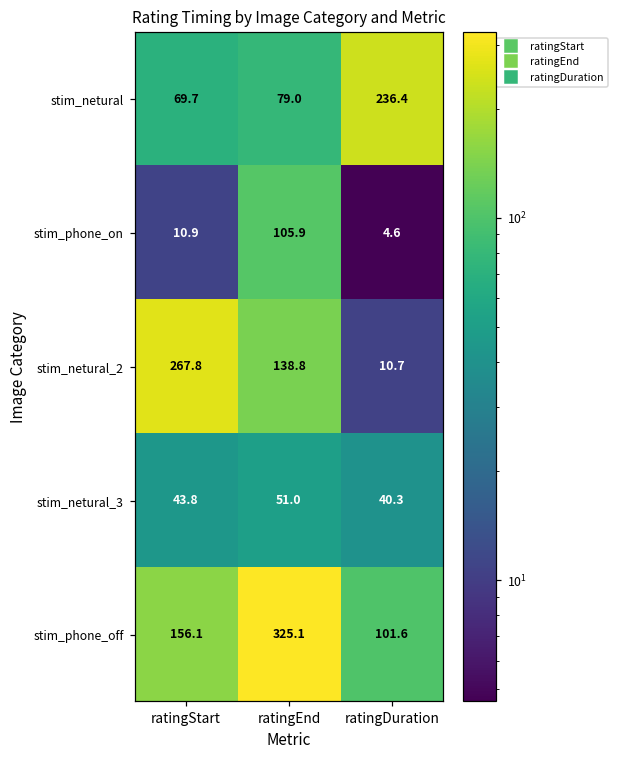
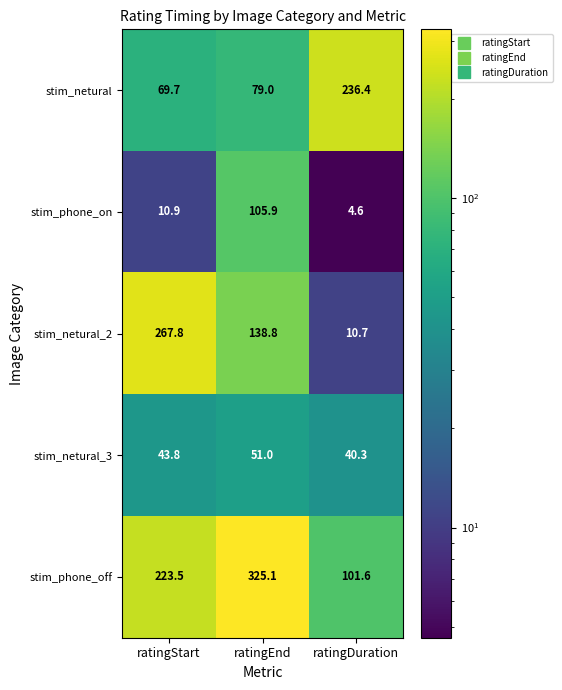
  {
    "stim_netural": {
      "ratingStart": 69.7,
      "ratingEnd": 79.0,
      "ratingDuration": 236.4
    },
    "stim_phone_on": {
      "ratingStart": 10.9,
      "ratingEnd": 105.9,
      "ratingDuration": 4.6
    },
    "stim_netural_2": {
      "ratingStart": 267.8,
      "ratingEnd": 138.8,
      "ratingDuration": 10.7
    },
    "stim_netural_3": {
      "ratingStart": 43.8,
      "ratingEnd": 51.0,
      "ratingDuration": 40.3
    },
    "stim_phone_off": {
-     "ratingStart": 156.1,
+     "ratingStart": 223.5,
      "ratingEnd": 325.1,
      "ratingDuration": 101.6
    }
  }
